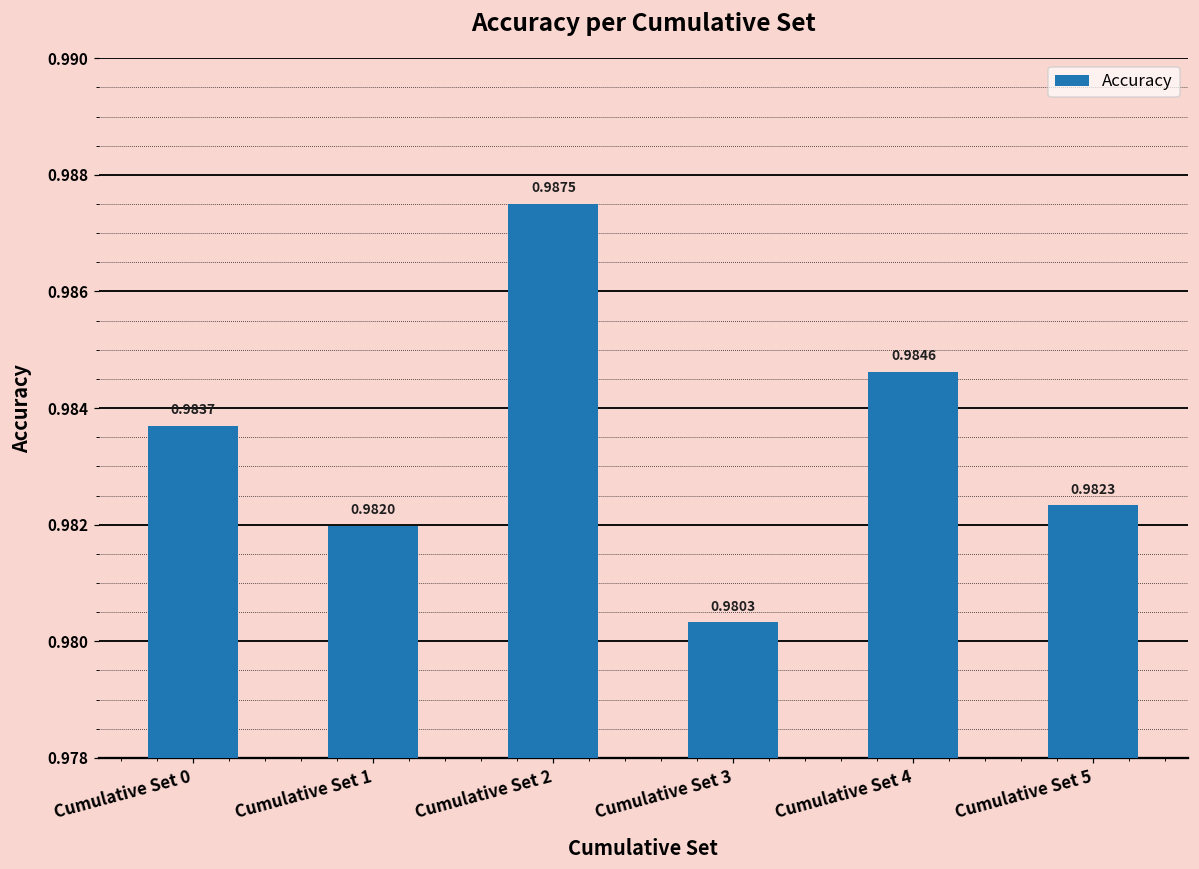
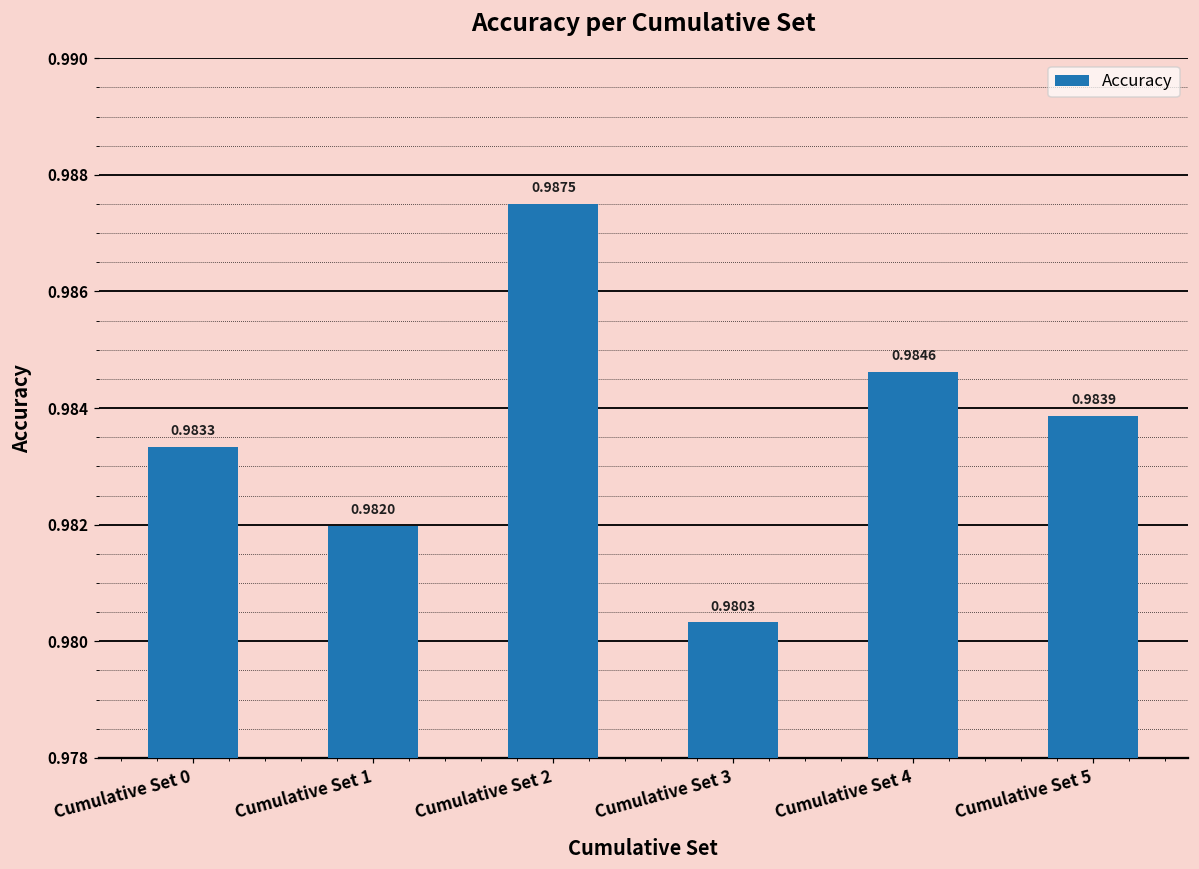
  {
-   "Cumulative Set 0": 0.9837,
+   "Cumulative Set 0": 0.9833,
    "Cumulative Set 1": 0.9820,
    "Cumulative Set 2": 0.9875,
    "Cumulative Set 3": 0.9803,
    "Cumulative Set 4": 0.9846,
-   "Cumulative Set 5": 0.9823
+   "Cumulative Set 5": 0.9839
  }
